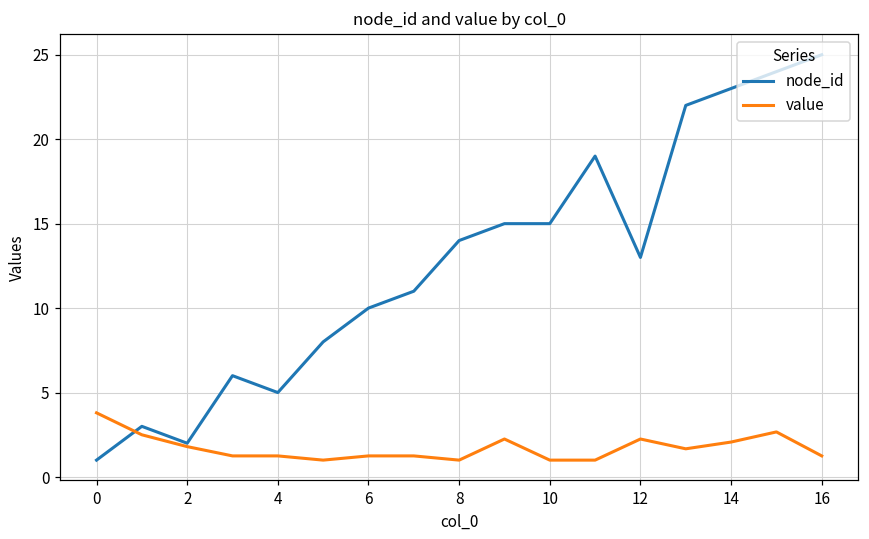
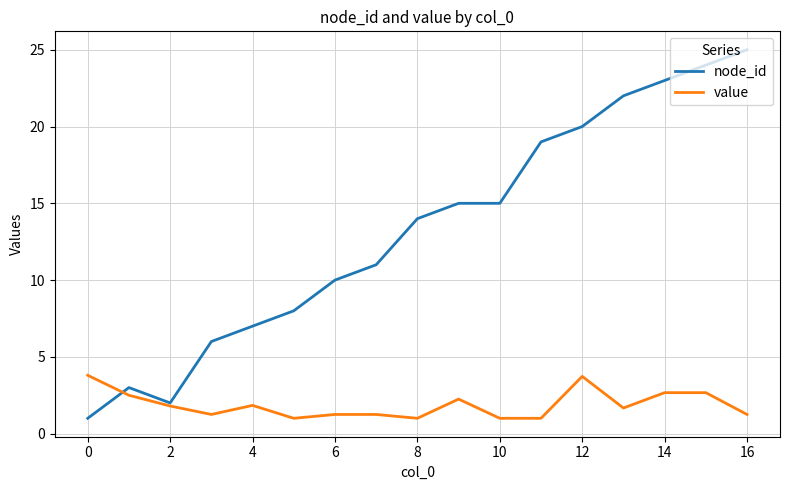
  {
    "node_id": {
      "0": 1,
      "2": 2,
-     "4": 5,
+     "4": 7,
      "6": 10,
      "8": 14,
      "10": 15,
-     "12": 13,
+     "12": 20,
      "14": 23
    },
    "value": {
      "0": 3.8,
      "2": 1.8,
-     "4": 1.3,
+     "4": 1.8,
      "6": 1.3,
      "8": 1.0,
      "10": 1.0,
-     "12": 2.3,
-     "14": 2.1,
+     "12": 3.7,
+     "14": 2.7,
      "16": 1.3
    }
  }
